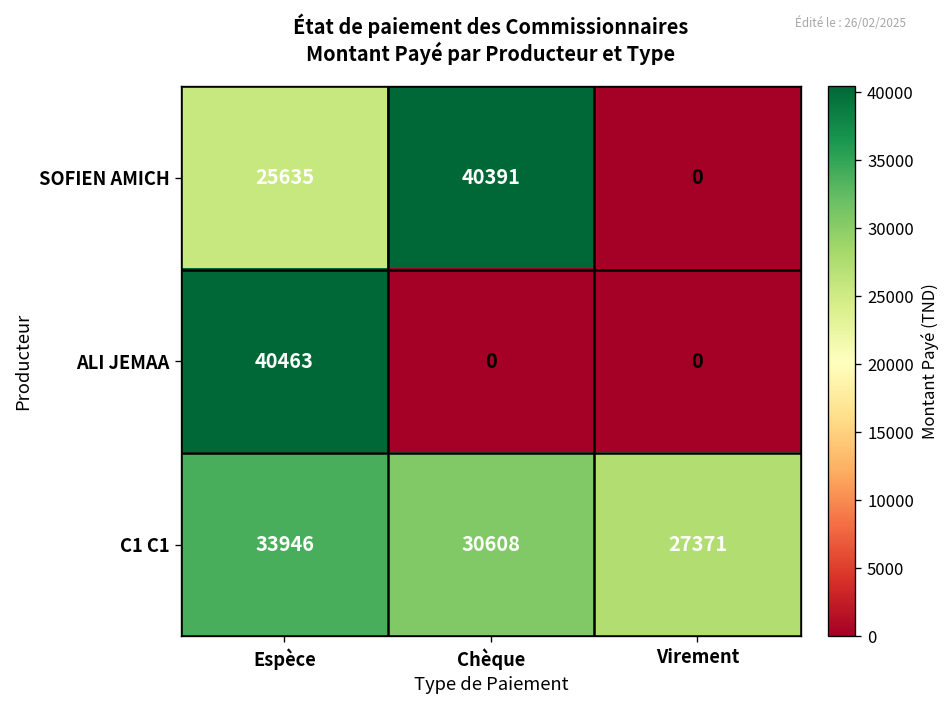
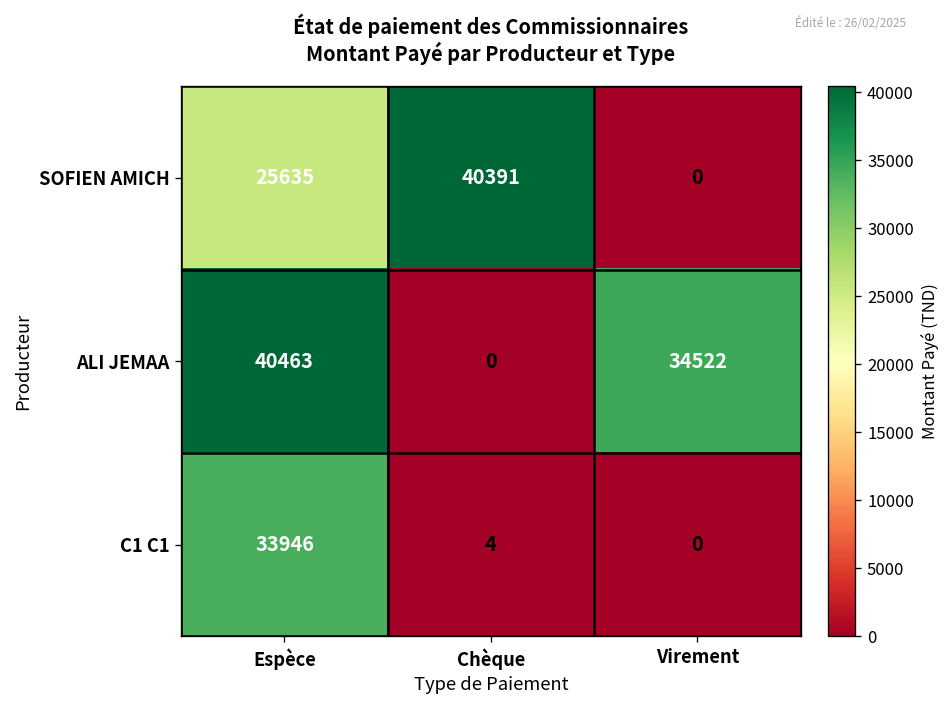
  {
    "SOFIEN AMICH": {
      "Espèce": 25635,
      "Chèque": 40391,
      "Virement": 0
    },
    "ALI JEMAA": {
      "Espèce": 40463,
      "Chèque": 0,
-     "Virement": 0
+     "Virement": 34522
    },
    "C1 C1": {
      "Espèce": 33946,
-     "Chèque": 30608,
-     "Virement": 27371
+     "Chèque": 4,
+     "Virement": 0
    }
  }
